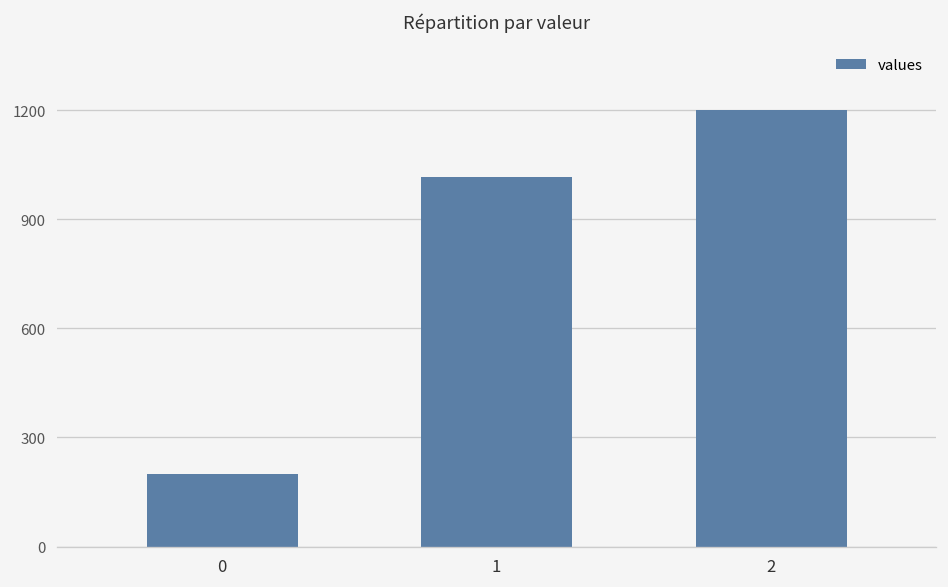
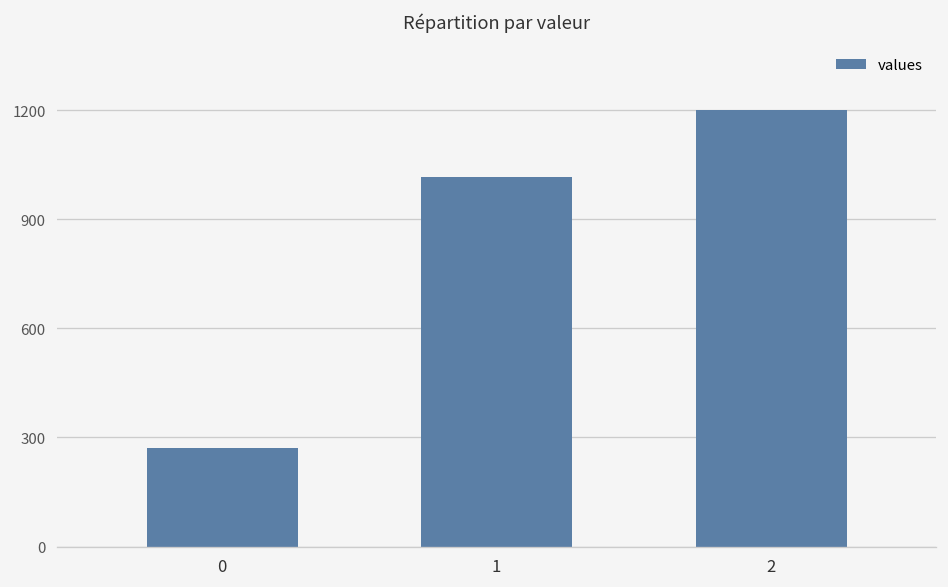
  {
-   "0": 200,
+   "0": 270,
    "1": 1020,
    "2": 1200
  }
